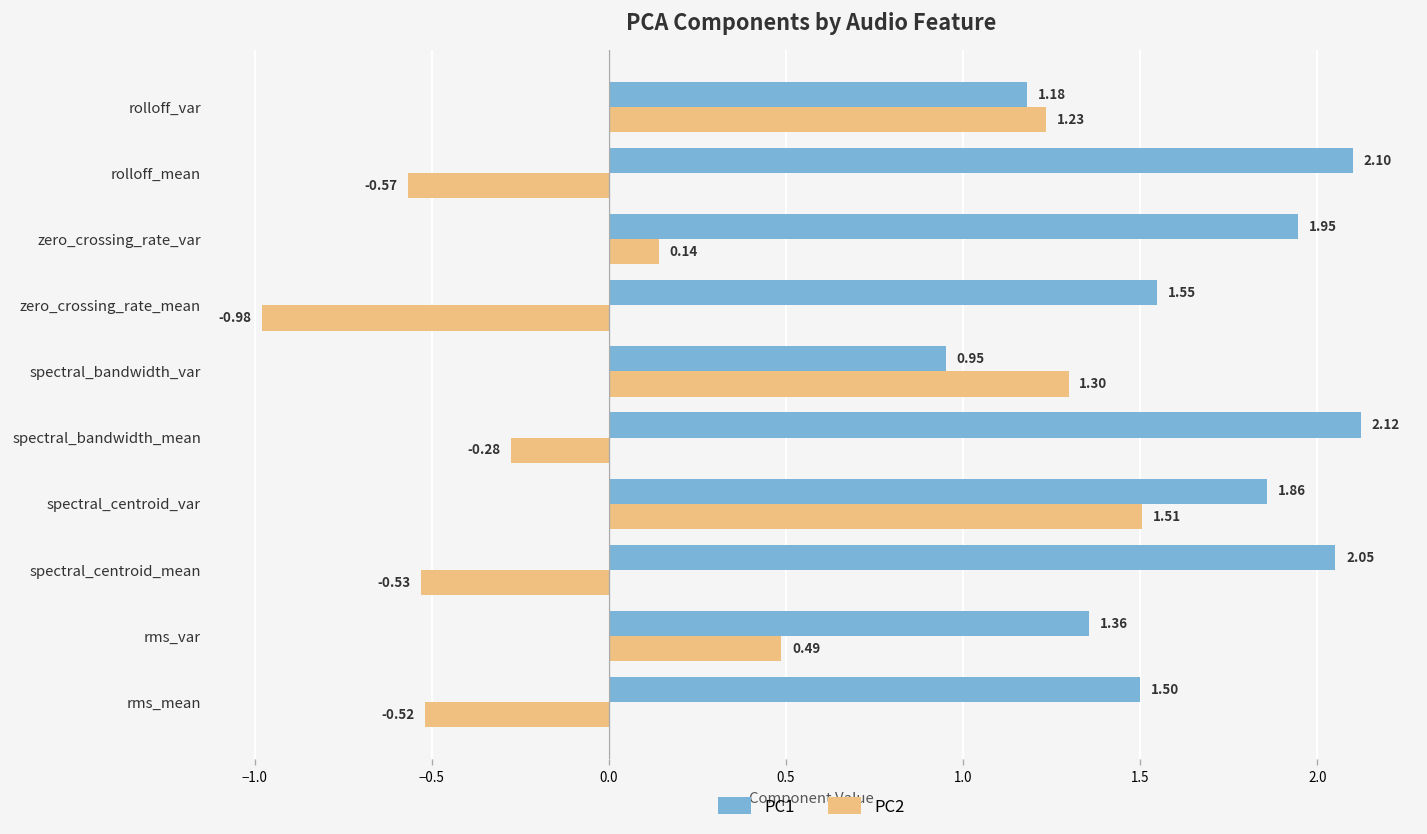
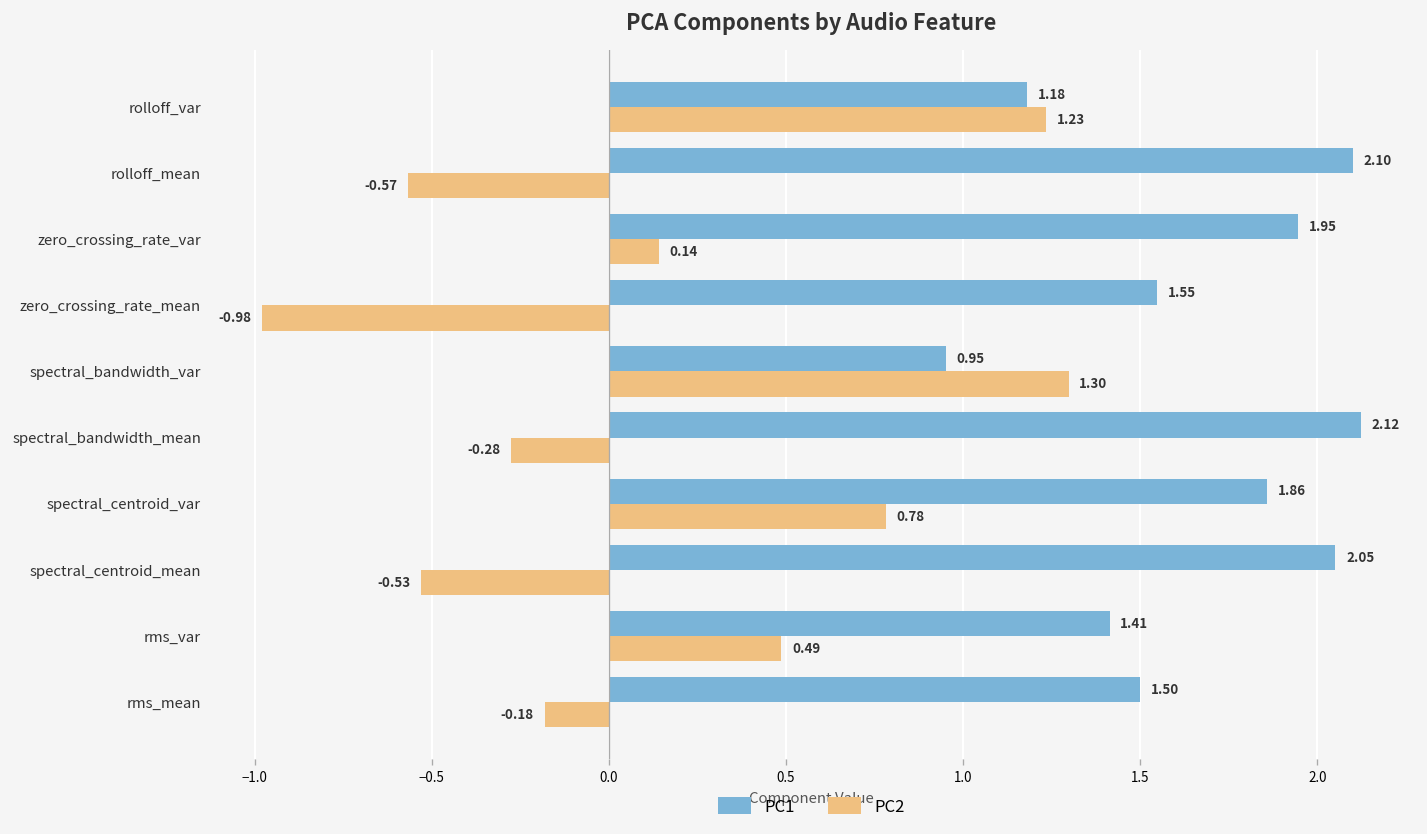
  {
    "PC1": {
      "rolloff_var": 1.18,
      "rolloff_mean": 2.10,
      "zero_crossing_rate_var": 1.95,
      "zero_crossing_rate_mean": 1.55,
      "spectral_bandwidth_var": 0.95,
      "spectral_bandwidth_mean": 2.12,
      "spectral_centroid_var": 1.86,
      "spectral_centroid_mean": 2.05,
-     "rms_var": 1.36,
+     "rms_var": 1.41,
      "rms_mean": 1.50
    },
    "PC2": {
      "rolloff_var": 1.23,
      "rolloff_mean": -0.57,
      "zero_crossing_rate_var": 0.14,
      "zero_crossing_rate_mean": -0.98,
      "spectral_bandwidth_var": 1.30,
      "spectral_bandwidth_mean": -0.28,
-     "spectral_centroid_var": 1.51,
+     "spectral_centroid_var": 0.78,
      "spectral_centroid_mean": -0.53,
      "rms_var": 0.49,
-     "rms_mean": -0.52
+     "rms_mean": -0.18
    }
  }
